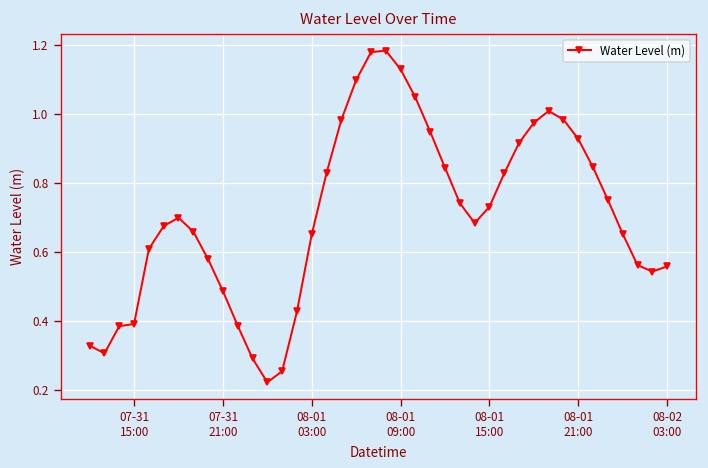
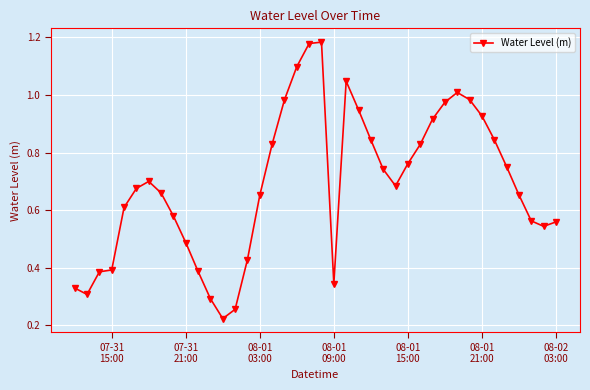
  {
    "07-31 15:00": 0.39,
    "07-31 21:00": 0.49,
    "08-01 03:00": 0.65,
-   "08-01 09:00": 1.13,
-   "08-01 15:00": 0.73,
+   "08-01 09:00": 0.34,
+   "08-01 15:00": 0.76,
    "08-01 21:00": 0.93,
    "08-02 03:00": 0.56
  }
